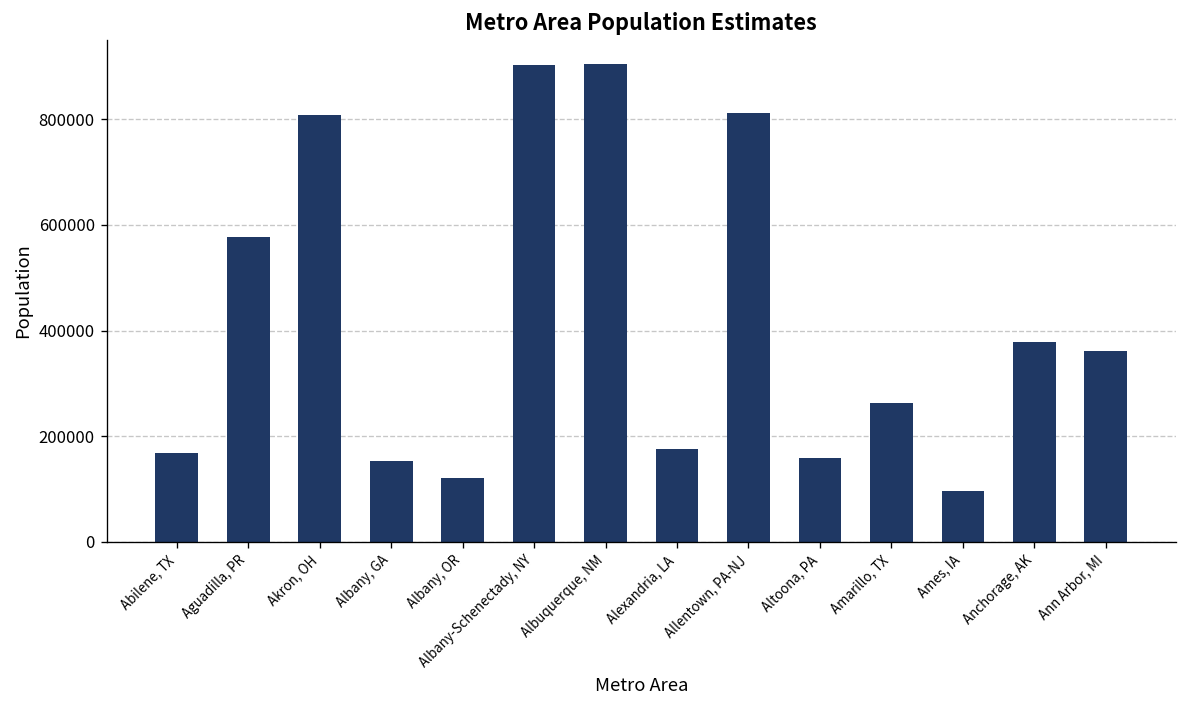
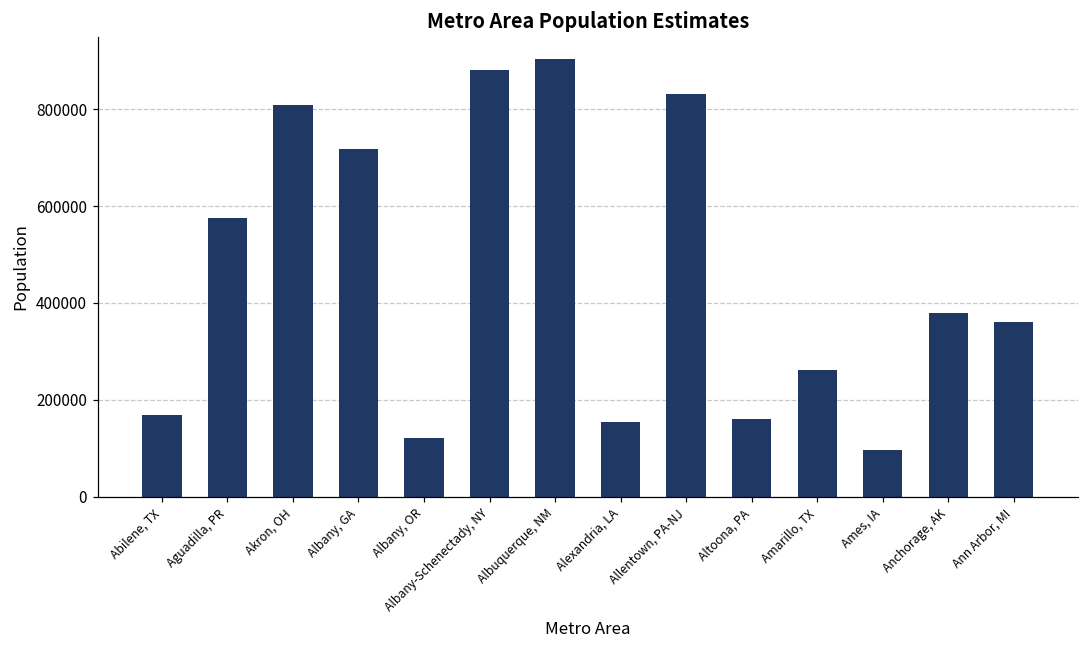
  {
    "Abilene, TX": 170000,
    "Aguadilla, PR": 580000,
    "Akron, OH": 810000,
-   "Albany, GA": 150000,
+   "Albany, GA": 720000,
    "Albany, OR": 120000,
-   "Albany-Schenectady, NY": 900000,
+   "Albany-Schenectady, NY": 880000,
    "Albuquerque, NM": 910000,
-   "Alexandria, LA": 170000,
-   "Allentown, PA-NJ": 810000,
+   "Alexandria, LA": 150000,
+   "Allentown, PA-NJ": 830000,
    "Altoona, PA": 160000,
    "Amarillo, TX": 260000,
    "Ames, IA": 100000,
    "Anchorage, AK": 380000,
    "Ann Arbor, MI": 360000
  }
